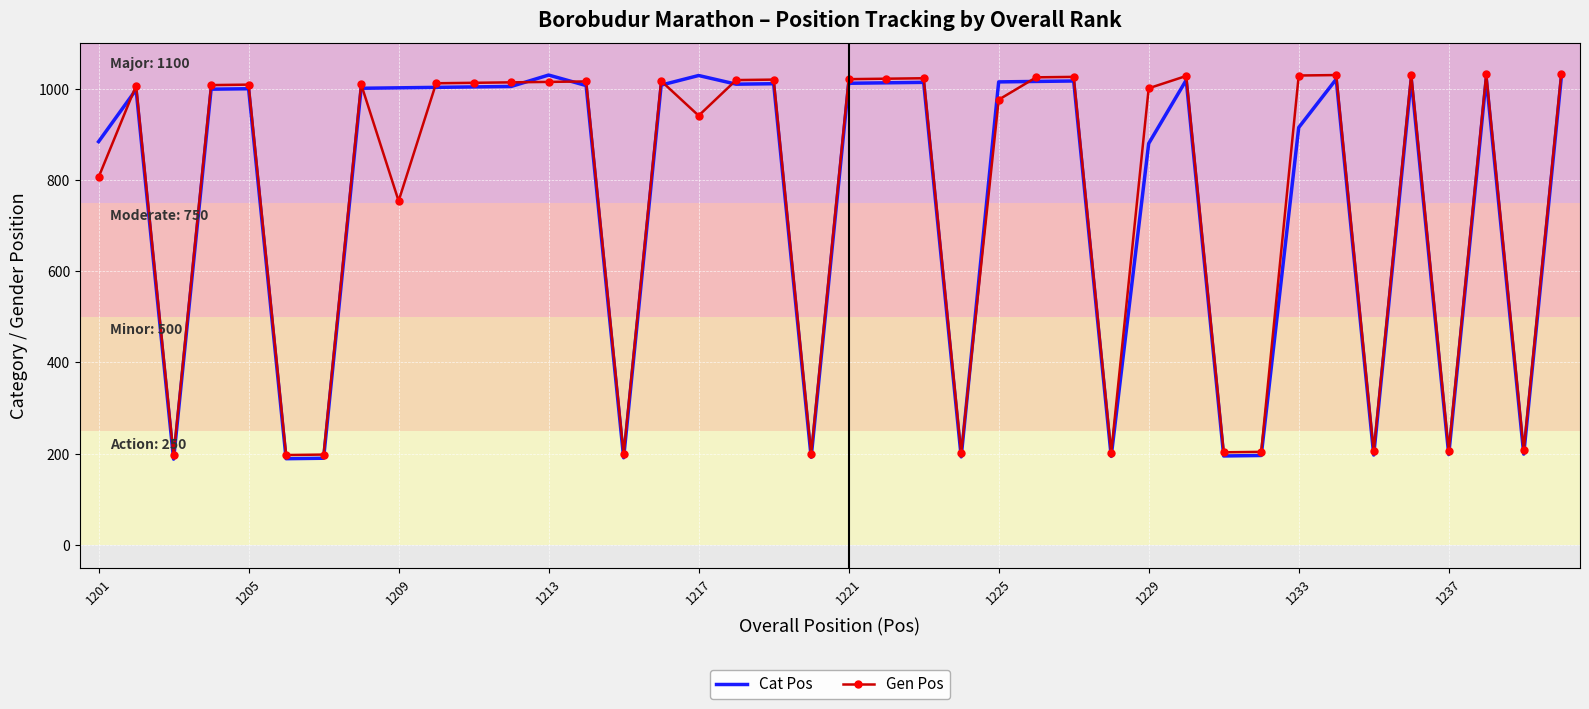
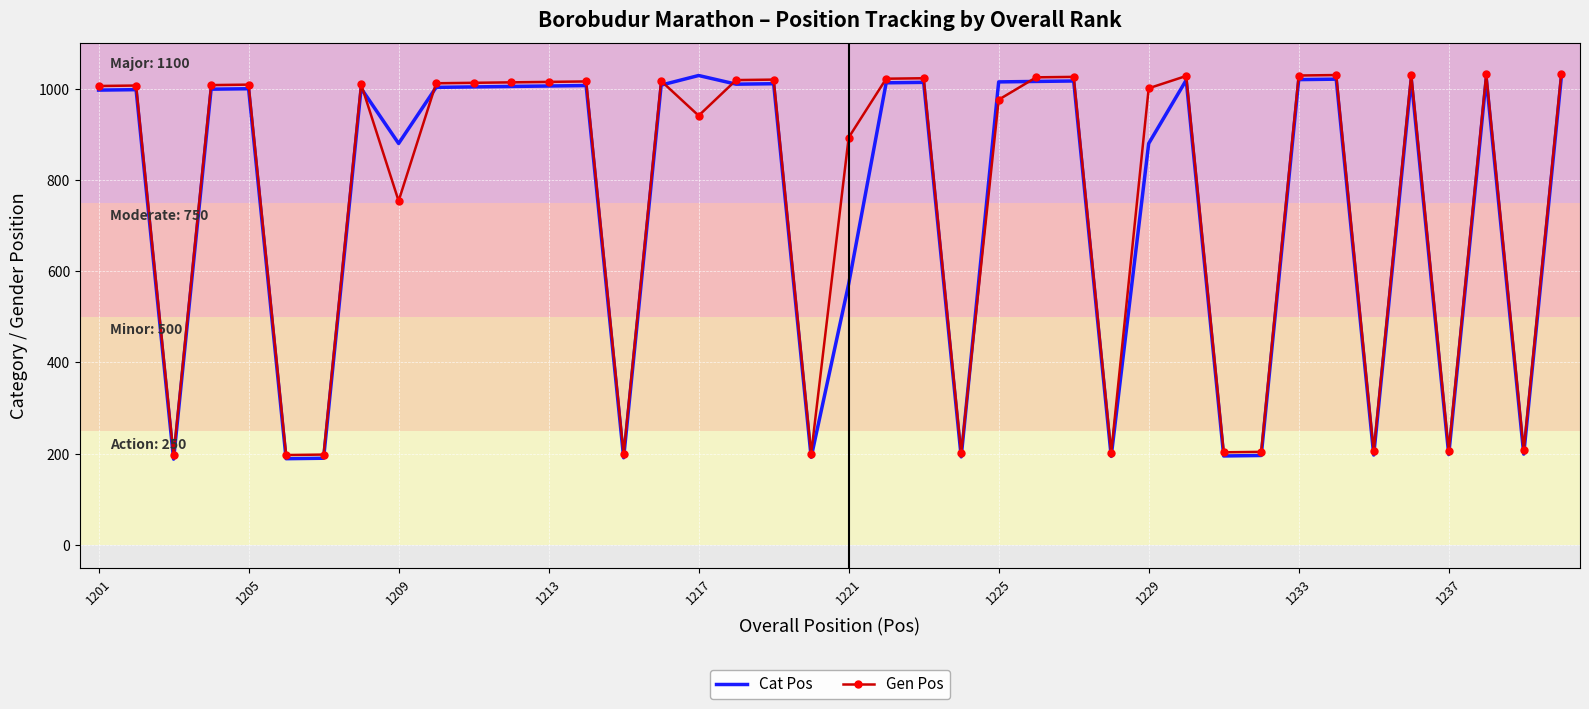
  {
    "Cat Pos": {
-     "1201": 880,
+     "1201": 1000,
      "1205": 1000,
-     "1209": 1000,
-     "1213": 1030,
+     "1209": 880,
+     "1213": 1010,
      "1217": 1030,
-     "1221": 1010,
+     "1221": 570,
      "1225": 1020,
      "1229": 880,
-     "1233": 920,
+     "1233": 1020,
      "1237": 200
    },
    "Gen Pos": {
-     "1201": 810,
+     "1201": 1010,
      "1205": 1010,
      "1209": 750,
      "1213": 1020,
      "1217": 940,
-     "1221": 1020,
+     "1221": 890,
      "1225": 980,
      "1229": 1000,
      "1233": 1030,
      "1237": 210
    }
  }
